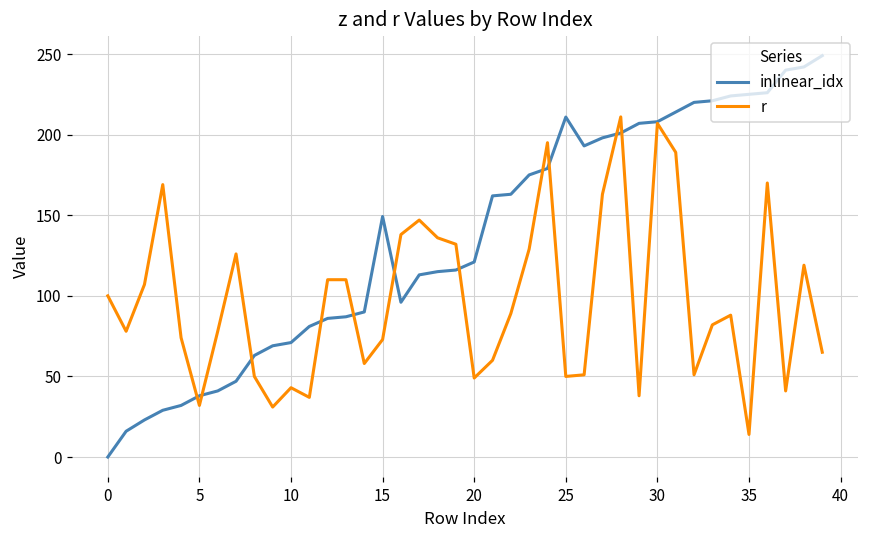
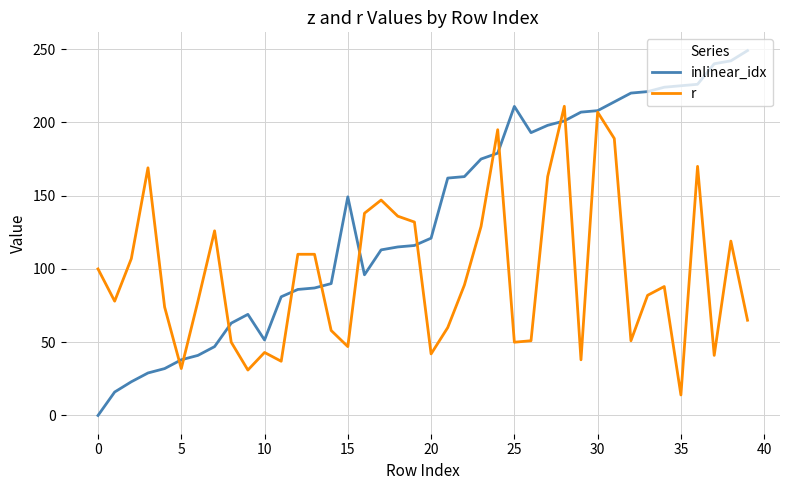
  {
    "inlinear_idx": {
      "0": 0,
      "5": 38,
-     "10": 71,
+     "10": 52,
      "15": 149,
      "20": 121,
      "25": 211
    },
    "r": {
      "0": 100,
      "5": 32,
      "10": 43,
-     "15": 73,
-     "20": 49,
+     "15": 47,
+     "20": 42,
      "25": 50,
      "35": 14
    }
  }
